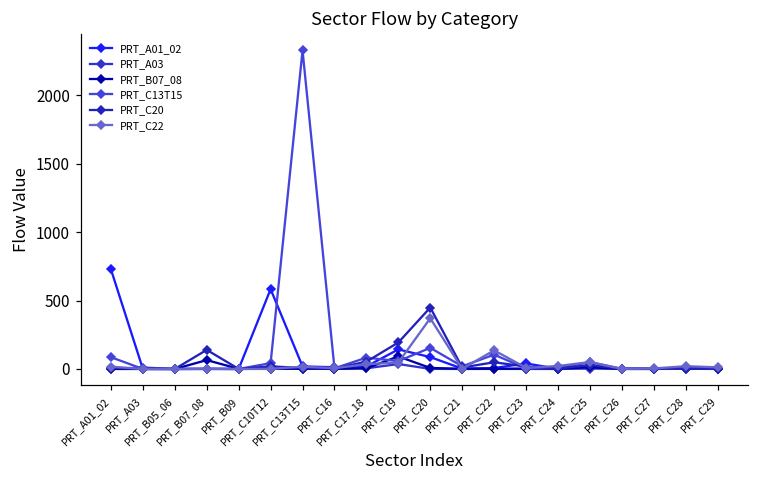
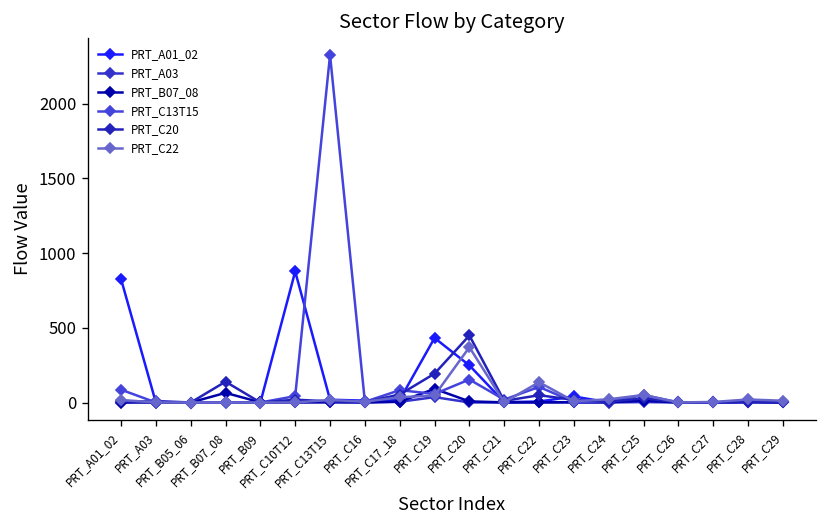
  {
    "PRT_A01_02": {
-     "PRT_A01_02": 730,
-     "PRT_C10T12": 580,
-     "PRT_C19": 140,
-     "PRT_C20": 90,
+     "PRT_A01_02": 830,
+     "PRT_C10T12": 880,
+     "PRT_C19": 430,
+     "PRT_C20": 250,
      "PRT_C23": 40
    }
  }
